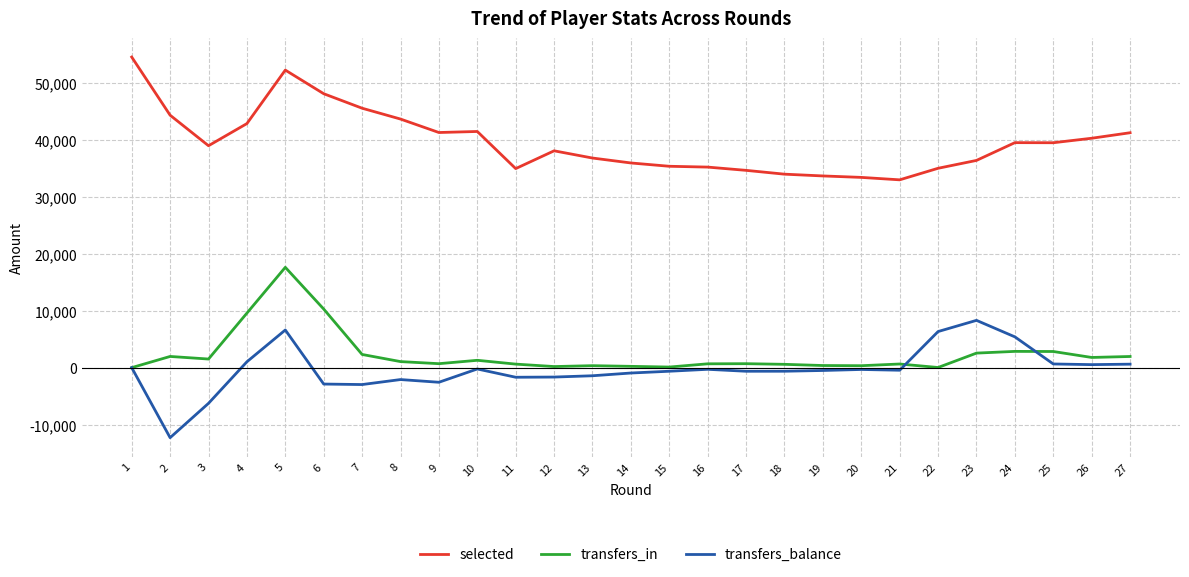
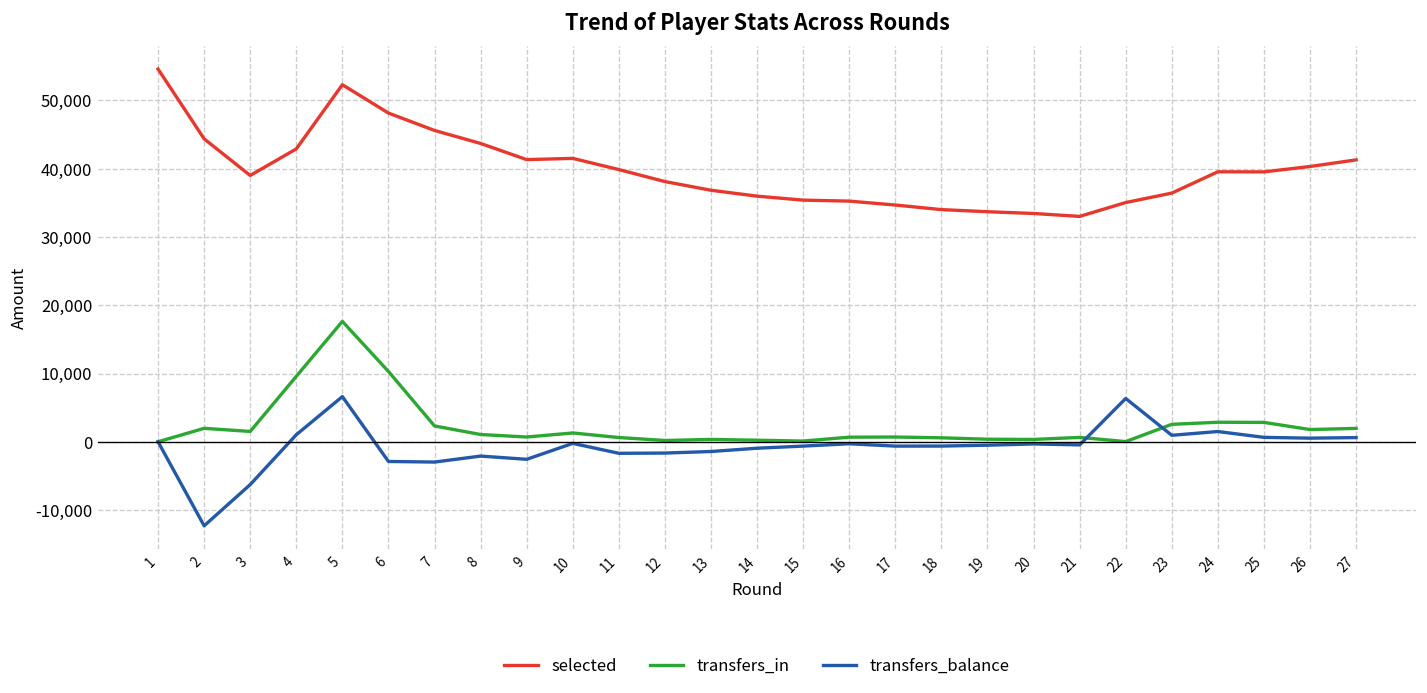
  {
    "selected": {
      "1": "55,000",
      "2": "44,000",
      "3": "39,000",
      "4": "43,000",
      "5": "52,000",
      "6": "48,000",
      "7": "46,000",
      "8": "44,000",
      "9": "41,000",
      "10": "42,000",
-     "11": "35,000",
+     "11": "40,000",
      "12": "38,000",
      "13": "37,000",
      "14": "36,000",
      "15": "35,000",
      "16": "35,000",
      "17": "35,000",
      "18": "34,000",
      "19": "34,000",
      "20": "33,000",
      "21": "33,000",
      "22": "35,000",
      "23": "36,000",
      "24": "40,000",
      "25": "40,000",
      "26": "40,000",
      "27": "41,000"
    },
    "transfers_in": {
      "2": "2,000",
      "3": "2,000",
      "4": "10,000",
      "5": "18,000",
      "6": "10,000",
      "7": "2,000",
      "8": "1,000",
      "9": "1,000",
      "10": "1,000",
      "11": "1,000",
      "12": "0",
      "13": "0",
      "14": "0",
      "15": "0",
      "16": "1,000",
      "17": "1,000",
      "18": "1,000",
      "19": "0",
      "20": "0",
      "21": "1,000",
      "22": "0",
      "23": "3,000",
      "24": "3,000",
      "25": "3,000",
      "26": "2,000",
      "27": "2,000"
    },
    "transfers_balance": {
      "2": "-12,000",
      "3": "-6,000",
      "4": "1,000",
      "5": "7,000",
      "6": "-3,000",
      "7": "-3,000",
      "8": "-2,000",
      "9": "-3,000",
      "10": "0",
      "11": "-2,000",
      "12": "-2,000",
      "13": "-1,000",
      "14": "-1,000",
      "15": "-1,000",
      "16": "0",
      "17": "-1,000",
      "18": "-1,000",
      "19": "-1,000",
      "20": "0",
      "21": "0",
      "22": "6,000",
-     "23": "8,000",
-     "24": "5,000",
+     "23": "1,000",
+     "24": "1,000",
      "25": "1,000",
      "26": "1,000",
      "27": "1,000"
    }
  }
